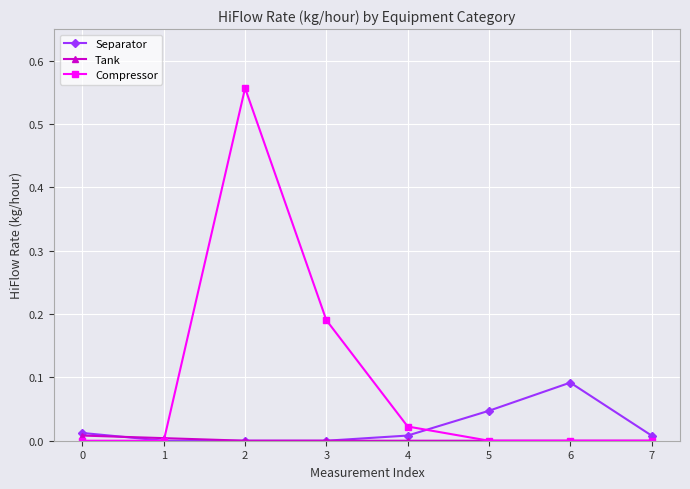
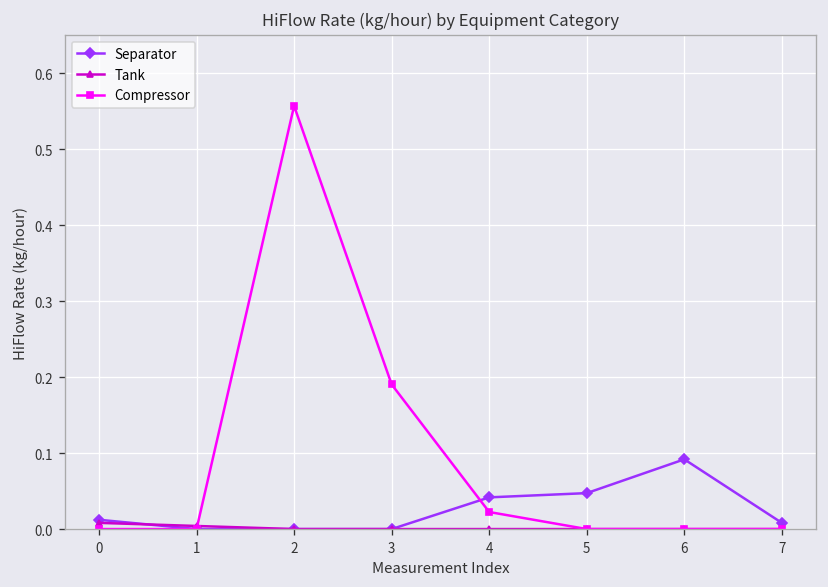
  {
    "Separator": {
      "0": 0.01,
-     "4": 0.01,
+     "4": 0.04,
      "5": 0.05,
      "6": 0.09,
      "7": 0.01
    },
    "Tank": {
      "0": 0.01,
      "1": 0.00,
      "4": 0.00
    },
    "Compressor": {
      "0": 0.00,
      "2": 0.56,
      "3": 0.19,
      "4": 0.02
    }
  }
